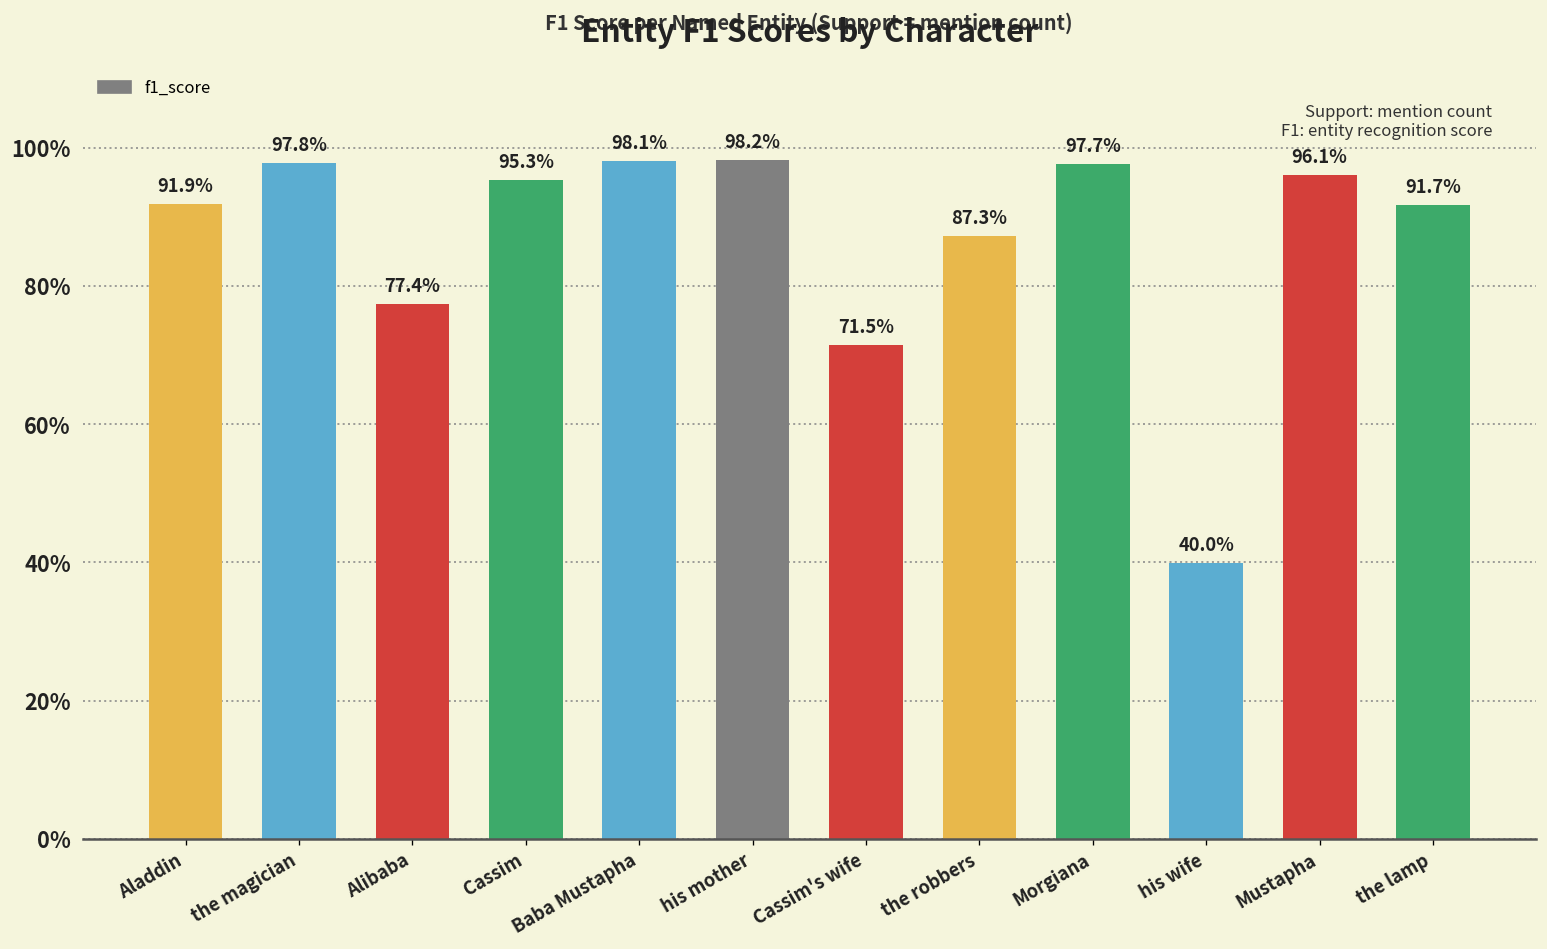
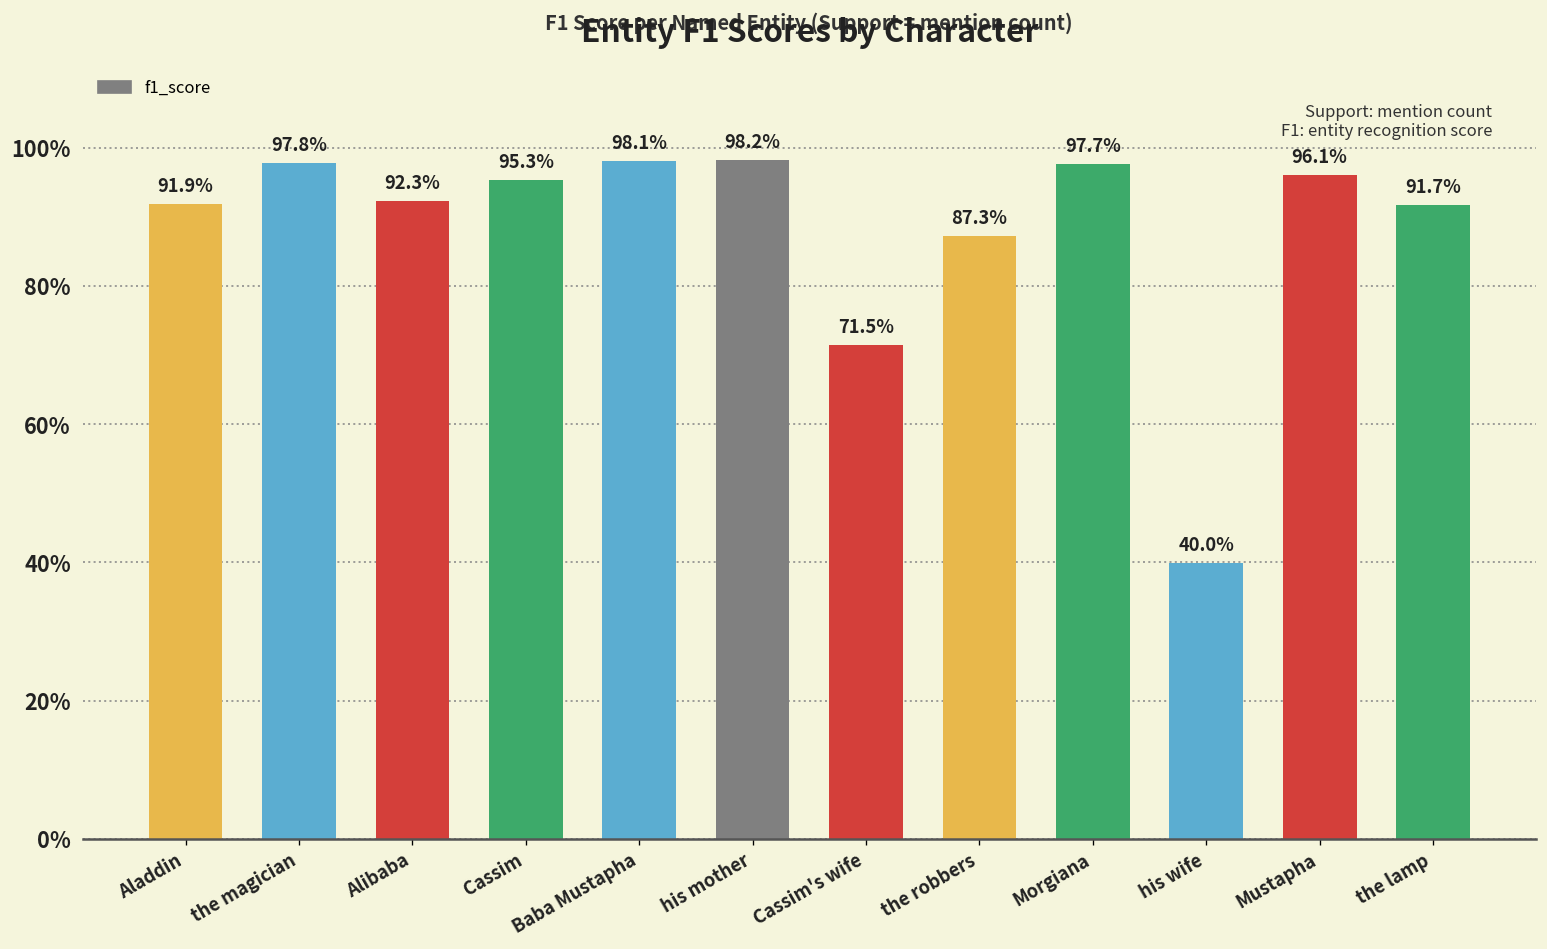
  {
    "Aladdin": "91.9%",
    "the magician": "97.8%",
-   "Alibaba": "77.4%",
+   "Alibaba": "92.3%",
    "Cassim": "95.3%",
    "Baba Mustapha": "98.1%",
    "his mother": "98.2%",
    "Cassim's wife": "71.5%",
    "the robbers": "87.3%",
    "Morgiana": "97.7%",
    "his wife": "40.0%",
    "Mustapha": "96.1%",
    "the lamp": "91.7%"
  }
